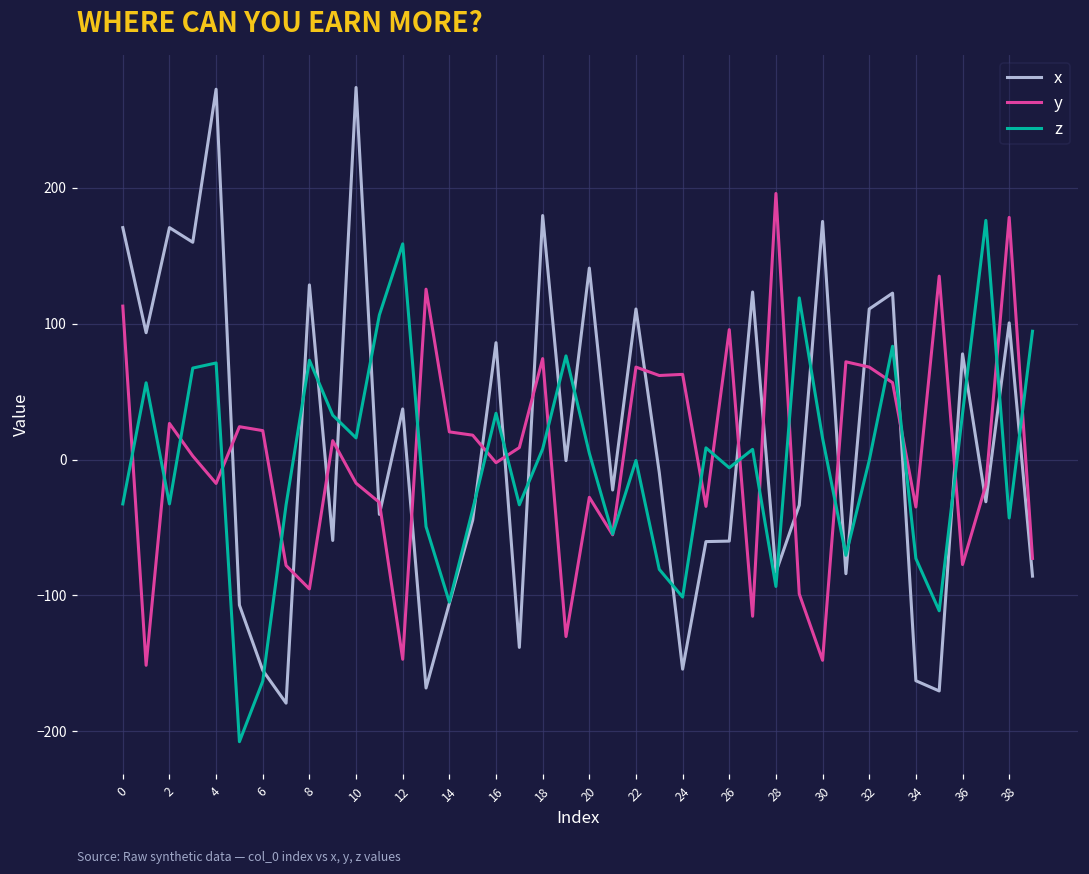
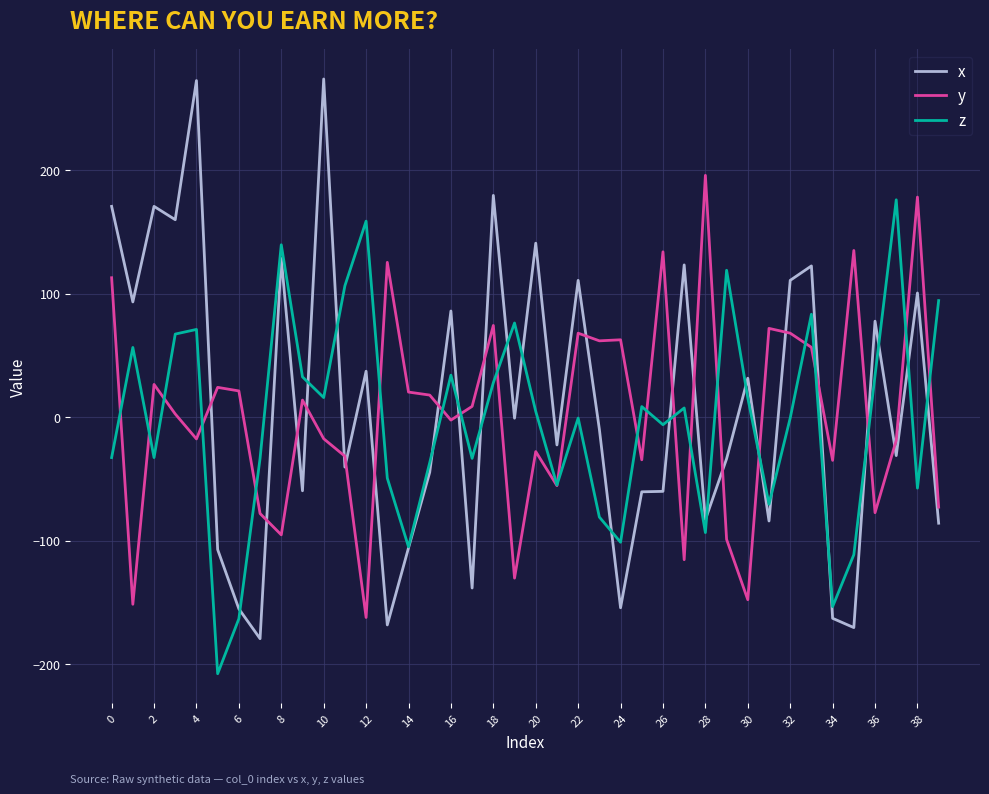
  {
    "x": {
      "0": 171,
      "2": 171,
      "4": 272,
      "6": -155,
      "8": 128,
      "10": 274,
      "12": 37,
      "16": 86,
      "18": 179,
      "20": 141,
      "22": 111,
      "24": -154,
      "26": -60,
      "28": -83,
-     "30": 175,
+     "30": 32,
      "32": 111,
      "34": -163,
      "36": 78,
      "38": 101
    },
    "y": {
      "0": 113,
      "2": 27,
      "4": -18,
      "6": 21,
      "8": -95,
      "10": -17,
-     "12": -147,
+     "12": -162,
      "14": 20,
      "16": -2,
      "18": 74,
      "20": -28,
      "22": 68,
      "24": 63,
-     "26": 96,
+     "26": 134,
      "28": 196,
      "30": -148,
      "32": 68,
      "34": -35,
      "36": -77,
      "38": 178
    },
    "z": {
      "0": -33,
      "2": -33,
      "4": 71,
      "6": -163,
-     "8": 73,
+     "8": 140,
      "10": 16,
      "12": 159,
      "16": 34,
-     "18": 8,
+     "18": 28,
      "20": 5,
      "22": -1,
      "24": -101,
      "26": -6,
      "28": -93,
      "30": 16,
      "32": -1,
-     "34": -73,
+     "34": -153,
      "36": 34,
-     "38": -43
+     "38": -57
    }
  }
